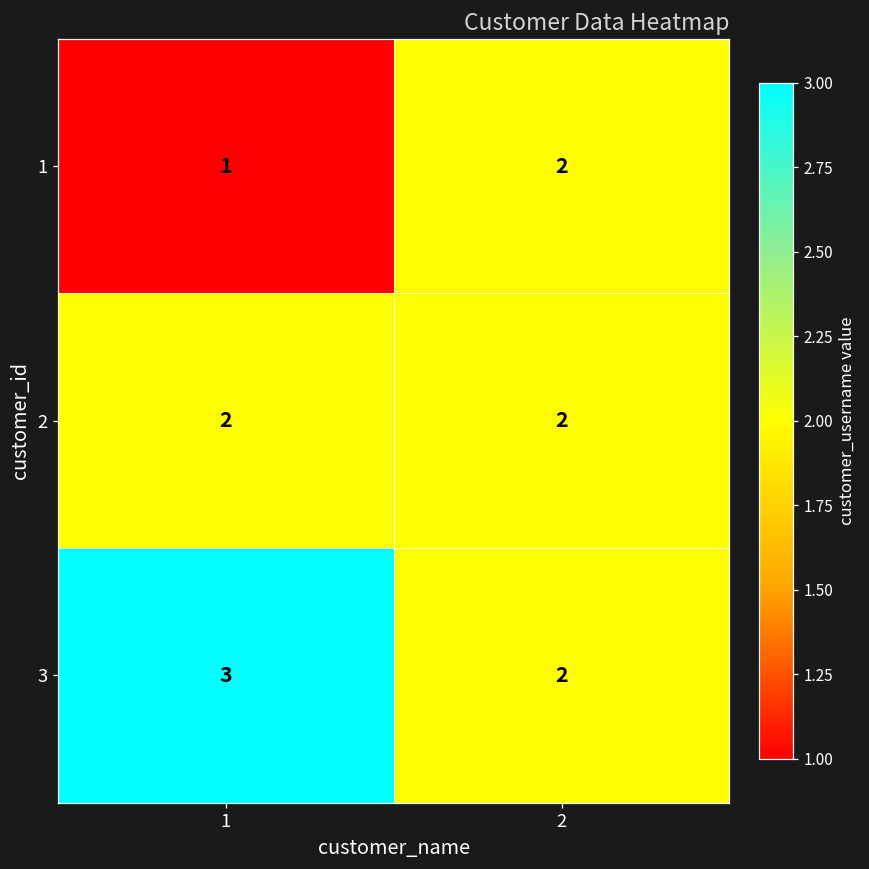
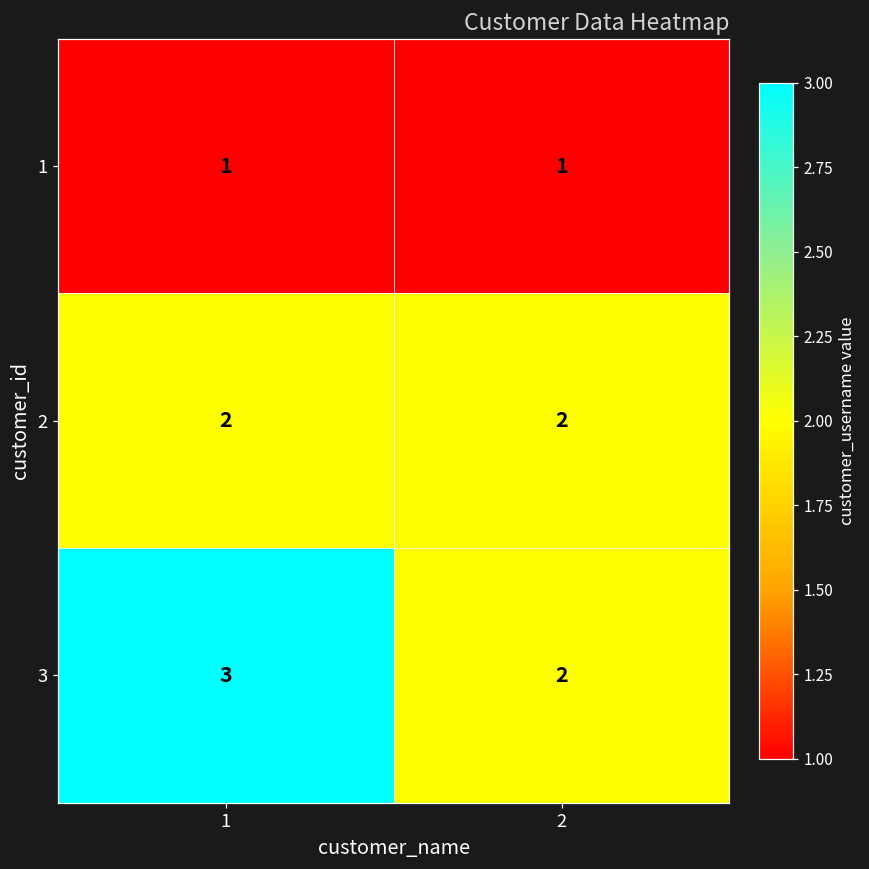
  {
    "1": {
      "1": 1,
-     "2": 2
+     "2": 1
    },
    "2": {
      "1": 2,
      "2": 2
    },
    "3": {
      "1": 3,
      "2": 2
    }
  }
